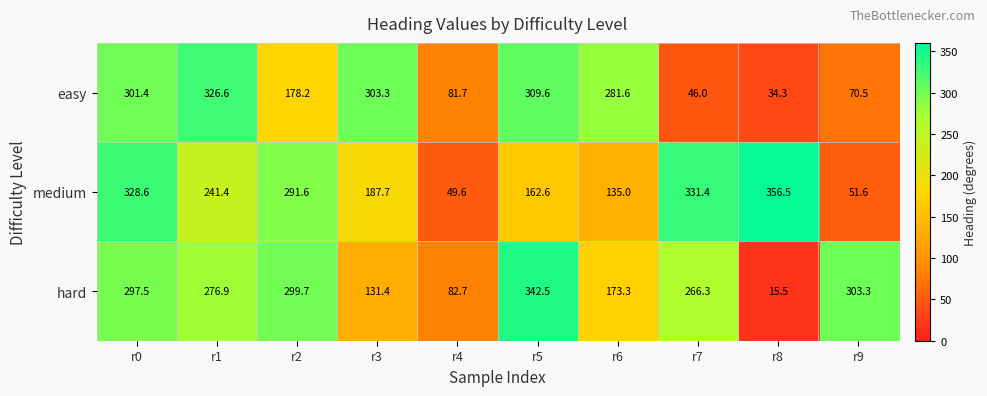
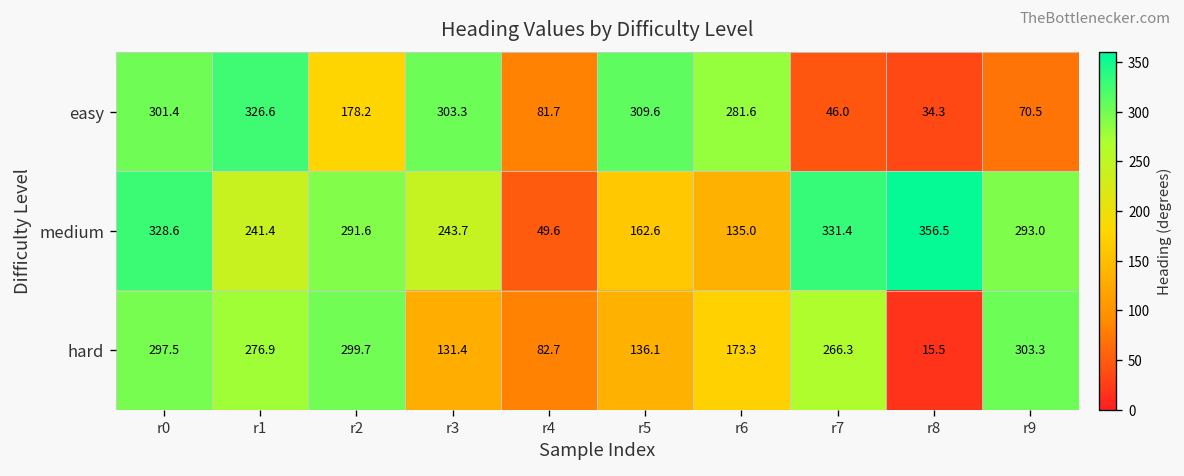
  {
    "easy": {
      "r0": 301.4,
      "r1": 326.6,
      "r2": 178.2,
      "r3": 303.3,
      "r4": 81.7,
      "r5": 309.6,
      "r6": 281.6,
      "r7": 46.0,
      "r8": 34.3,
      "r9": 70.5
    },
    "medium": {
      "r0": 328.6,
      "r1": 241.4,
      "r2": 291.6,
-     "r3": 187.7,
+     "r3": 243.7,
      "r4": 49.6,
      "r5": 162.6,
      "r6": 135.0,
      "r7": 331.4,
      "r8": 356.5,
-     "r9": 51.6
+     "r9": 293.0
    },
    "hard": {
      "r0": 297.5,
      "r1": 276.9,
      "r2": 299.7,
      "r3": 131.4,
      "r4": 82.7,
-     "r5": 342.5,
+     "r5": 136.1,
      "r6": 173.3,
      "r7": 266.3,
      "r8": 15.5,
      "r9": 303.3
    }
  }
